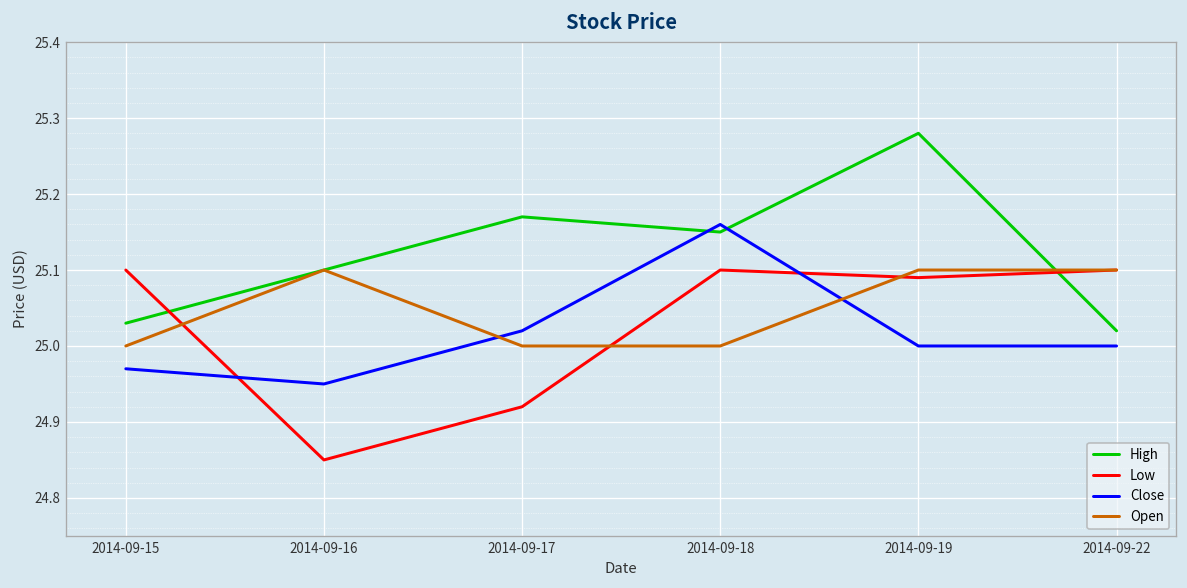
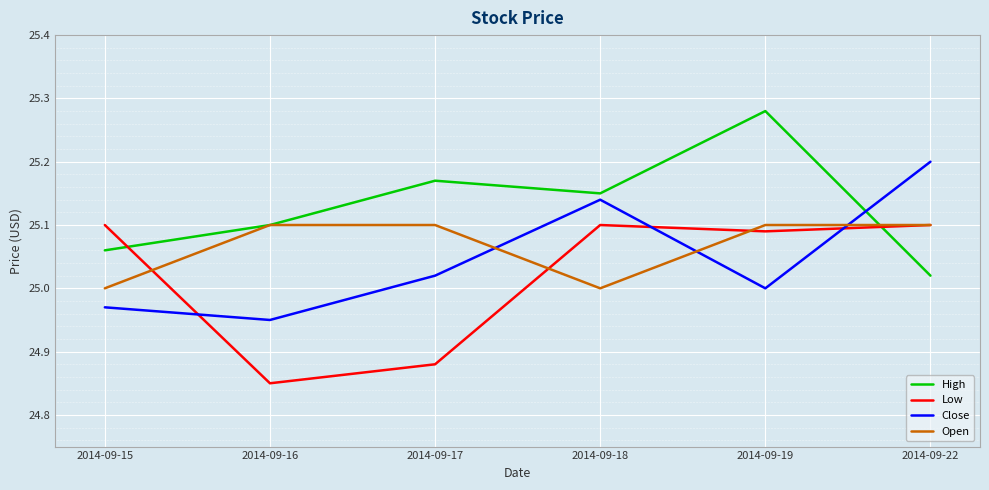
  {
    "High": {
-     "2014-09-15": 25.03,
+     "2014-09-15": 25.06,
      "2014-09-17": 25.17,
      "2014-09-18": 25.15,
      "2014-09-19": 25.28,
      "2014-09-22": 25.02
    },
    "Low": {
      "2014-09-15": 25.10,
      "2014-09-16": 24.85,
-     "2014-09-17": 24.92,
+     "2014-09-17": 24.88,
      "2014-09-18": 25.10,
      "2014-09-19": 25.09
    },
    "Close": {
      "2014-09-15": 24.97,
      "2014-09-16": 24.95,
      "2014-09-17": 25.02,
-     "2014-09-18": 25.16,
+     "2014-09-18": 25.14,
      "2014-09-19": 25.00,
-     "2014-09-22": 25.0
+     "2014-09-22": 25.2
    },
    "Open": {
      "2014-09-15": 25.0,
-     "2014-09-17": 25.0,
+     "2014-09-17": 25.1,
      "2014-09-18": 25.0,
      "2014-09-19": 25.1
    }
  }
